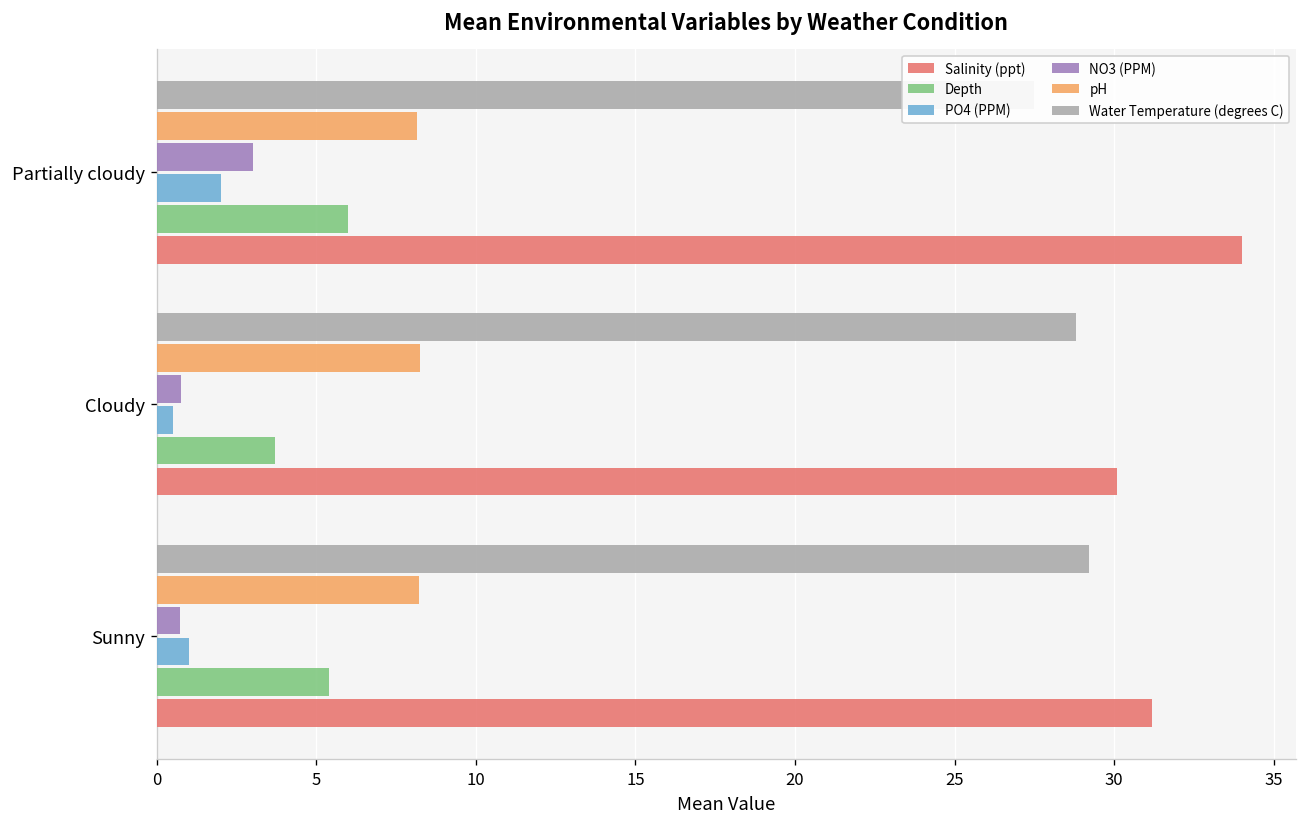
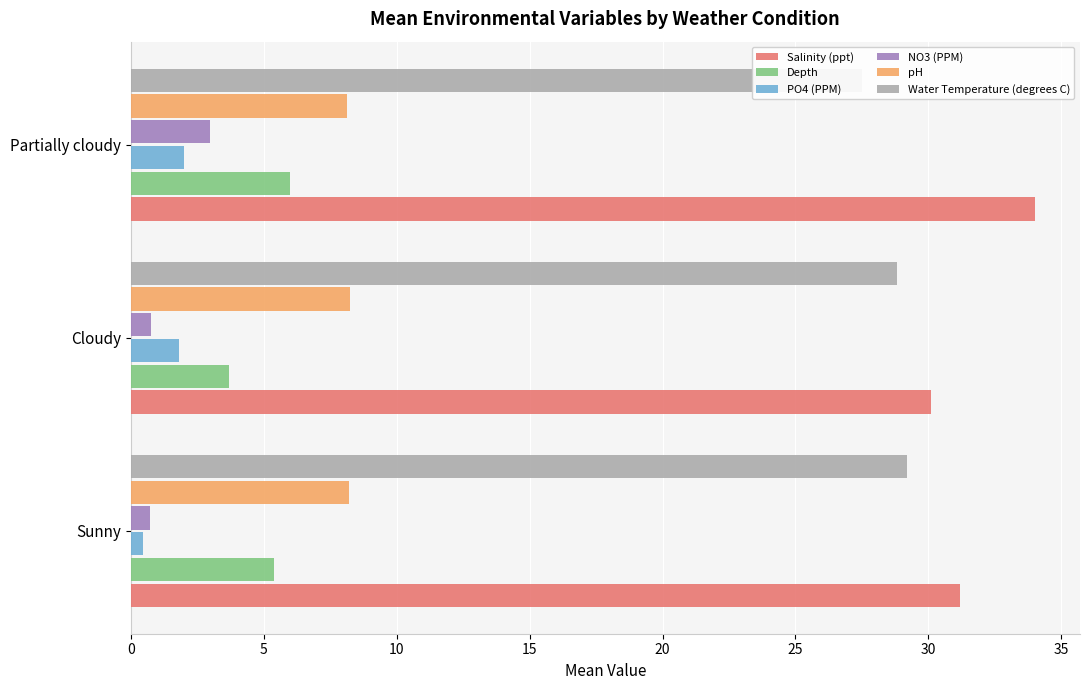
  {
    "Depth": {
      "Partially cloudy": 6.0,
      "Cloudy": 3.7,
      "Sunny": 5.4
    },
    "PO4 (PPM)": {
      "Partially cloudy": 2.0,
-     "Cloudy": 0.5,
-     "Sunny": 1.0
+     "Cloudy": 1.8,
+     "Sunny": 0.5
    }
  }
